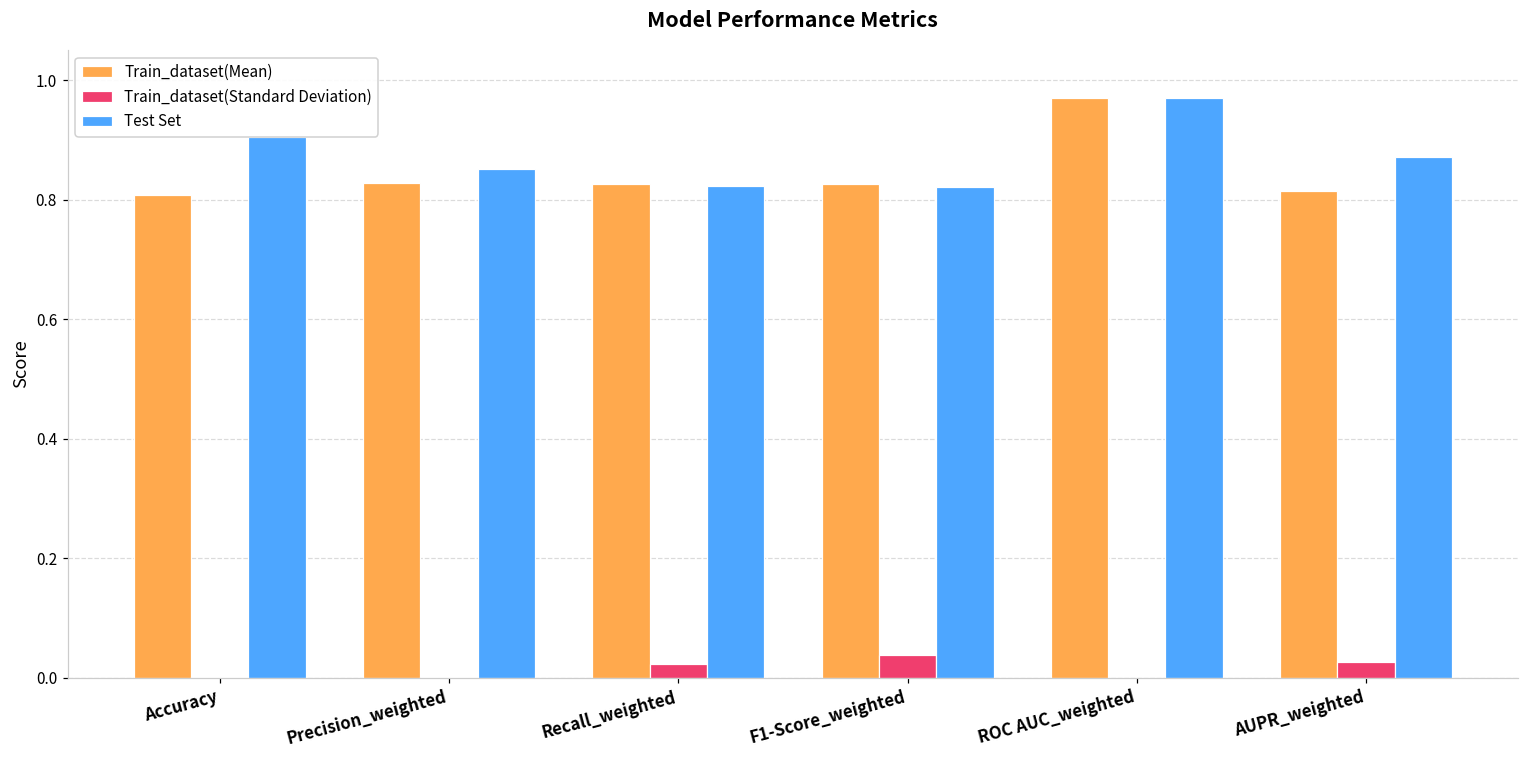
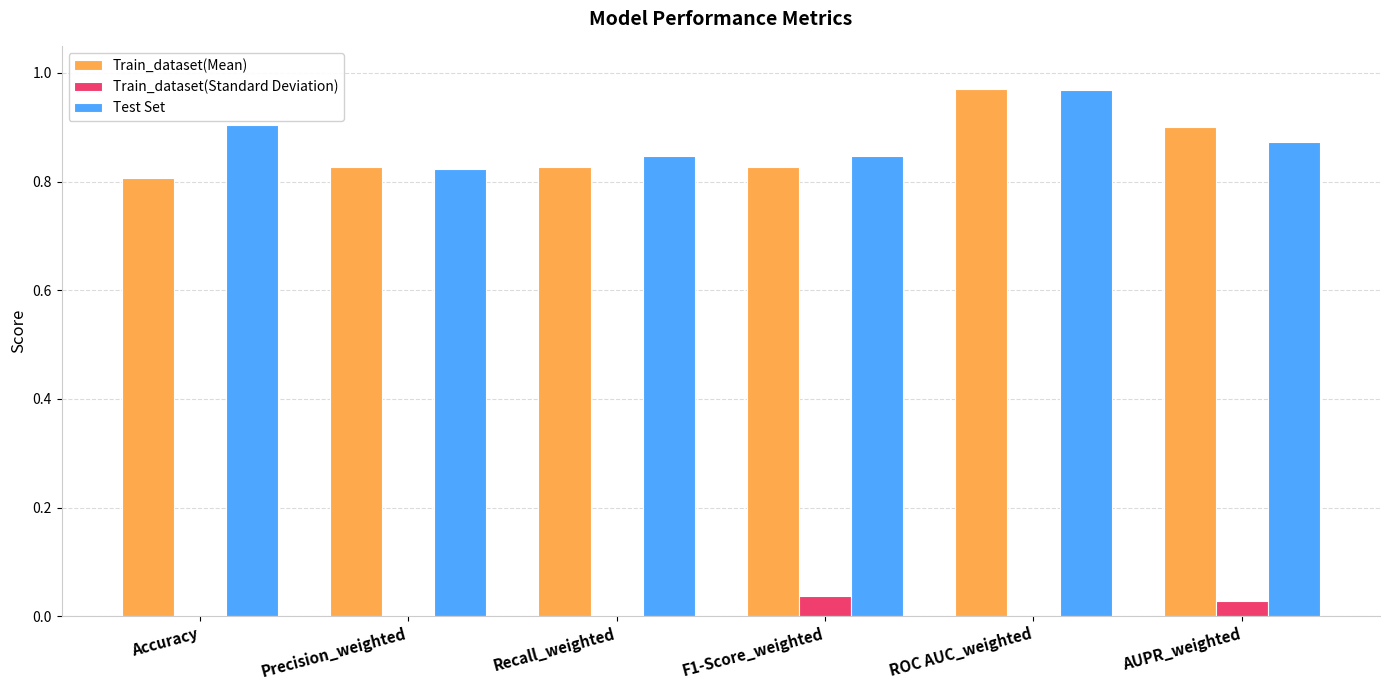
  {
    "Train_dataset(Mean)": {
      "Accuracy": 0.81,
      "Precision_weighted": 0.83,
      "Recall_weighted": 0.83,
      "F1-Score_weighted": 0.83,
      "ROC AUC_weighted": 0.97,
-     "AUPR_weighted": 0.81
+     "AUPR_weighted": 0.90
    },
    "Train_dataset(Standard Deviation)": {
-     "Recall_weighted": 0.02,
+     "Recall_weighted": 0.00,
      "F1-Score_weighted": 0.04,
      "AUPR_weighted": 0.03
    },
    "Test Set": {
      "Accuracy": 0.90,
-     "Precision_weighted": 0.85,
-     "Recall_weighted": 0.82,
-     "F1-Score_weighted": 0.82,
+     "Precision_weighted": 0.82,
+     "Recall_weighted": 0.85,
+     "F1-Score_weighted": 0.85,
      "ROC AUC_weighted": 0.97,
      "AUPR_weighted": 0.87
    }
  }
